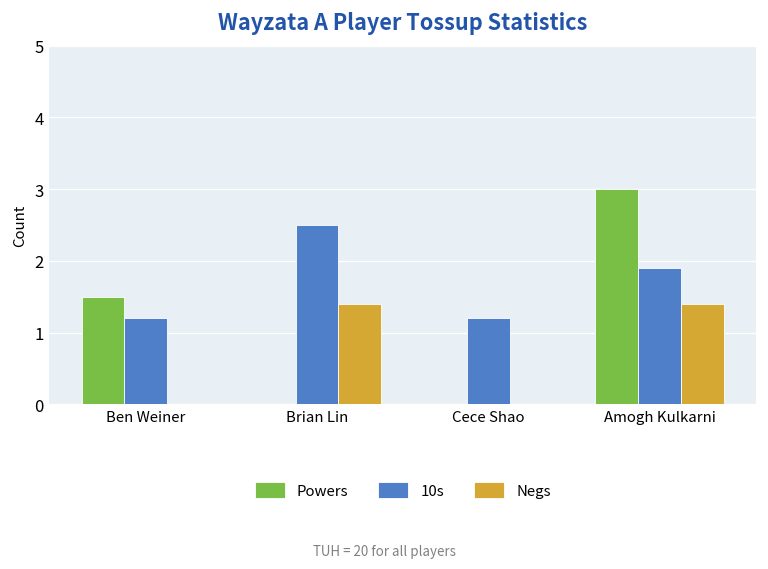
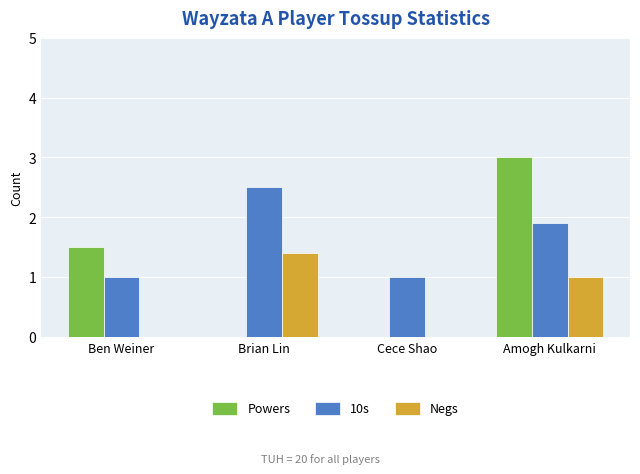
  {
    "Powers": {
      "Ben Weiner": 1.5,
      "Brian Lin": 0.0,
      "Cece Shao": 0.0,
      "Amogh Kulkarni": 3.0
    },
    "10s": {
-     "Ben Weiner": 1.2,
+     "Ben Weiner": 1.0,
      "Brian Lin": 2.5,
-     "Cece Shao": 1.2,
+     "Cece Shao": 1.0,
      "Amogh Kulkarni": 1.9
    },
    "Negs": {
      "Ben Weiner": 0.0,
      "Brian Lin": 1.4,
      "Cece Shao": 0.0,
-     "Amogh Kulkarni": 1.4
+     "Amogh Kulkarni": 1.0
    }
  }
